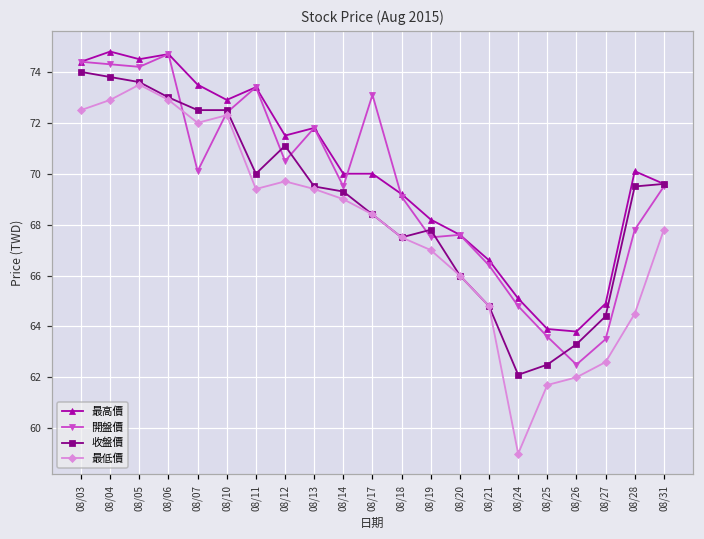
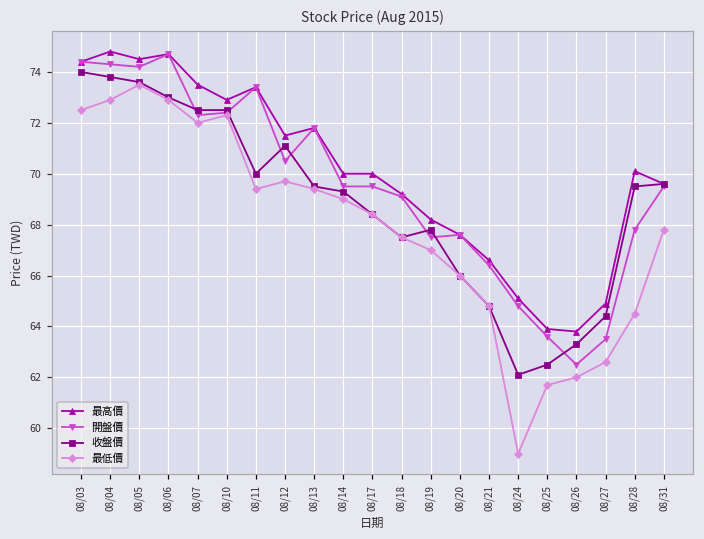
  {
    "開盤價": {
      "08/04": 74.3,
      "08/05": 74.2,
-     "08/07": 70.1,
+     "08/07": 72.3,
      "08/12": 70.5,
      "08/14": 69.5,
-     "08/17": 73.1,
+     "08/17": 69.5,
      "08/19": 67.5,
      "08/21": 66.4,
      "08/24": 64.8,
      "08/25": 63.6,
      "08/26": 62.5,
      "08/27": 63.5,
      "08/28": 67.8
    },
    "最低價": {
      "08/03": 72.5,
      "08/04": 72.9,
      "08/07": 72.0,
      "08/11": 69.4,
      "08/12": 69.7,
      "08/14": 69.0,
      "08/19": 67.0,
      "08/24": 59.0,
      "08/25": 61.7,
      "08/26": 62.0,
      "08/27": 62.6,
      "08/28": 64.5,
      "08/31": 67.8
    }
  }
